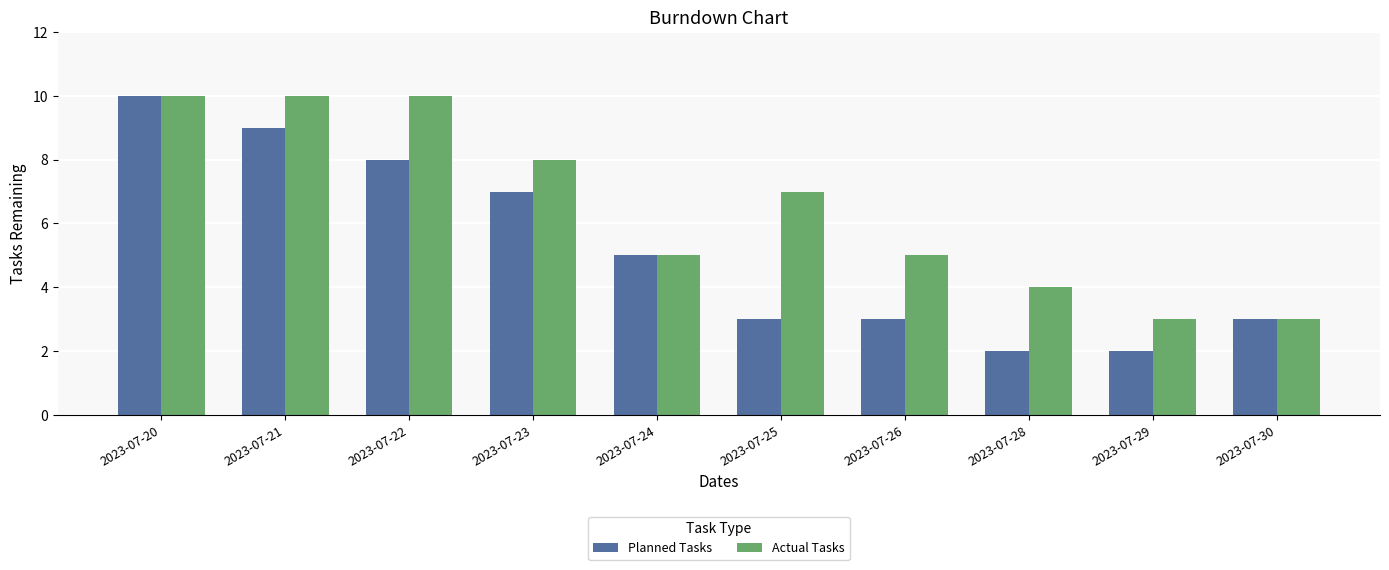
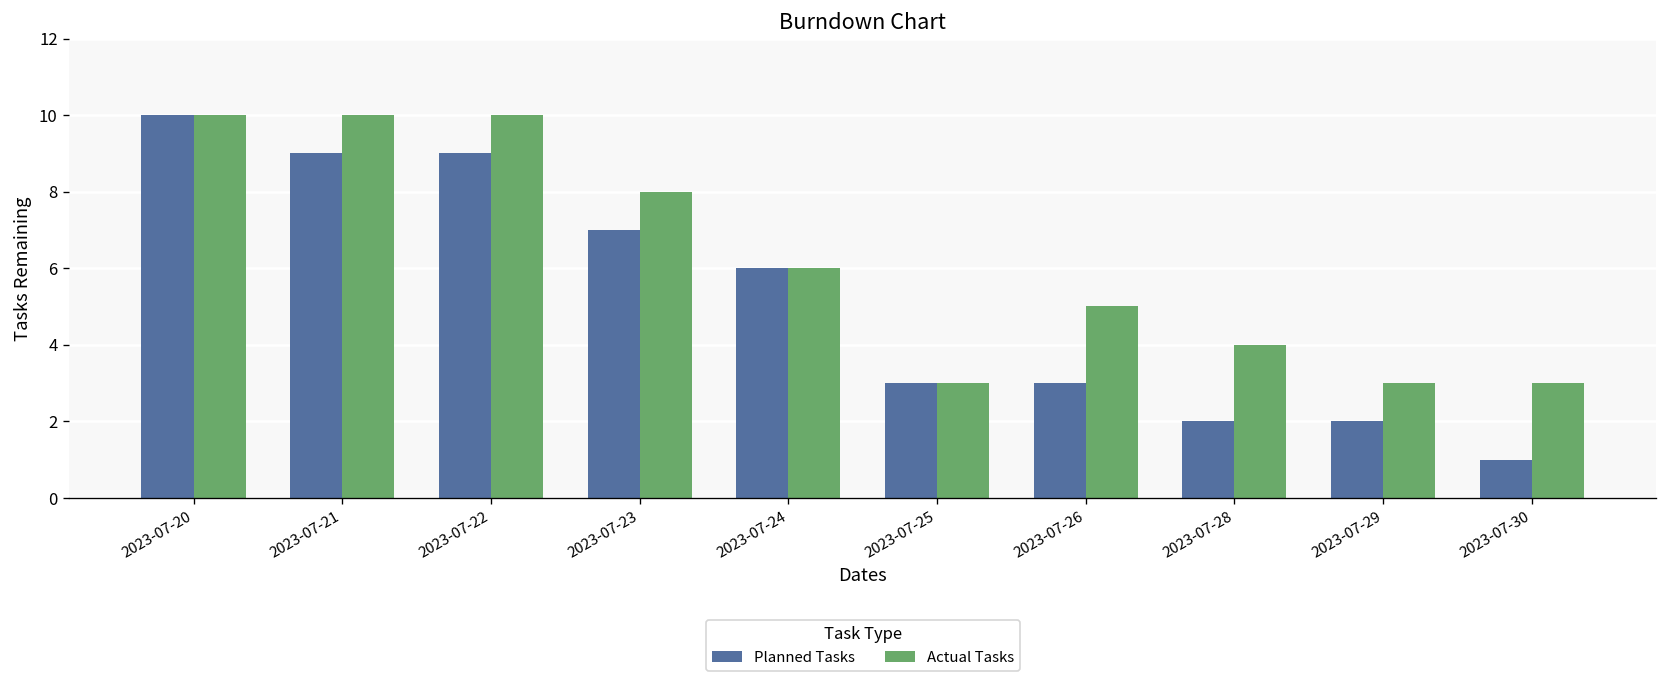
  {
    "Planned Tasks": {
      "2023-07-20": 10,
      "2023-07-21": 9,
-     "2023-07-22": 8,
+     "2023-07-22": 9,
      "2023-07-23": 7,
-     "2023-07-24": 5,
+     "2023-07-24": 6,
      "2023-07-25": 3,
      "2023-07-26": 3,
      "2023-07-28": 2,
      "2023-07-29": 2,
-     "2023-07-30": 3
+     "2023-07-30": 1
    },
    "Actual Tasks": {
      "2023-07-20": 10,
      "2023-07-21": 10,
      "2023-07-22": 10,
      "2023-07-23": 8,
-     "2023-07-24": 5,
-     "2023-07-25": 7,
+     "2023-07-24": 6,
+     "2023-07-25": 3,
      "2023-07-26": 5,
      "2023-07-28": 4,
      "2023-07-29": 3,
      "2023-07-30": 3
    }
  }
